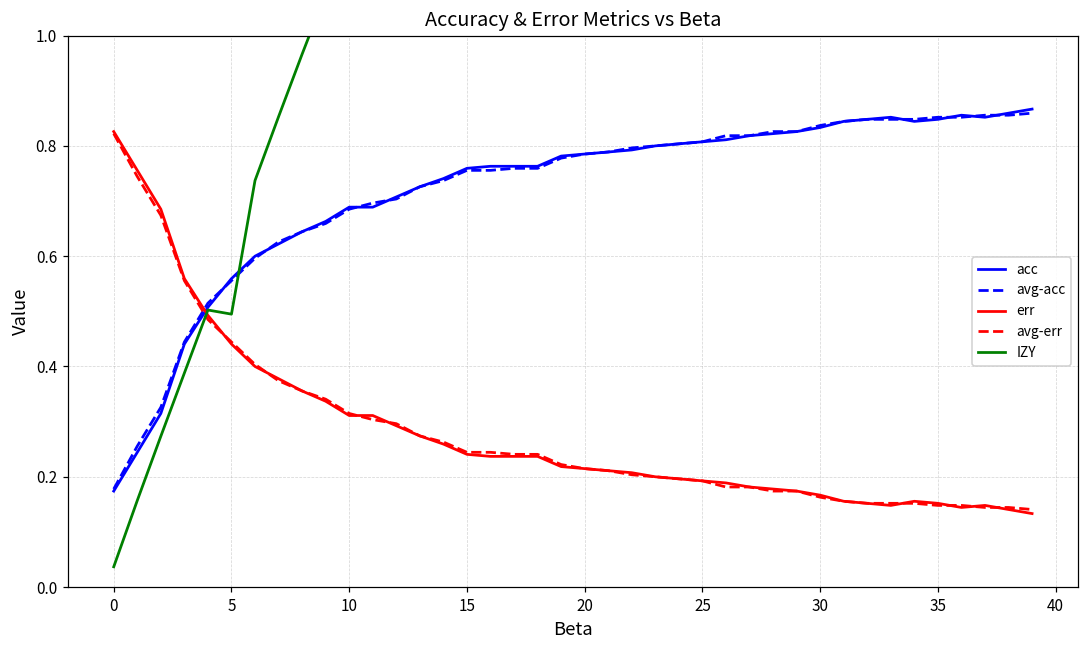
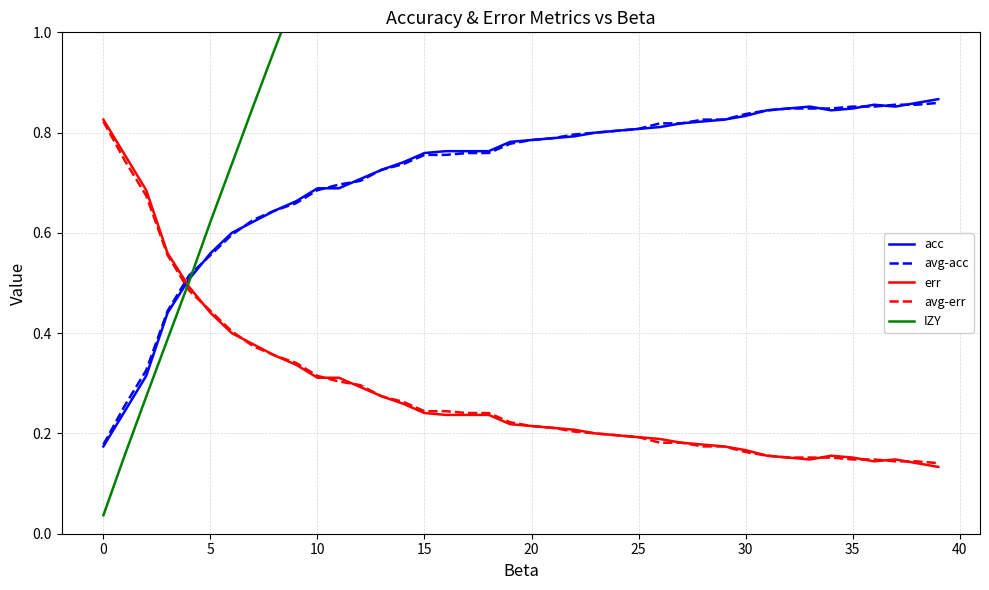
  {
    "IZY": {
      "0": 0.04,
-     "5": 0.49
+     "5": 0.62
    }
  }
